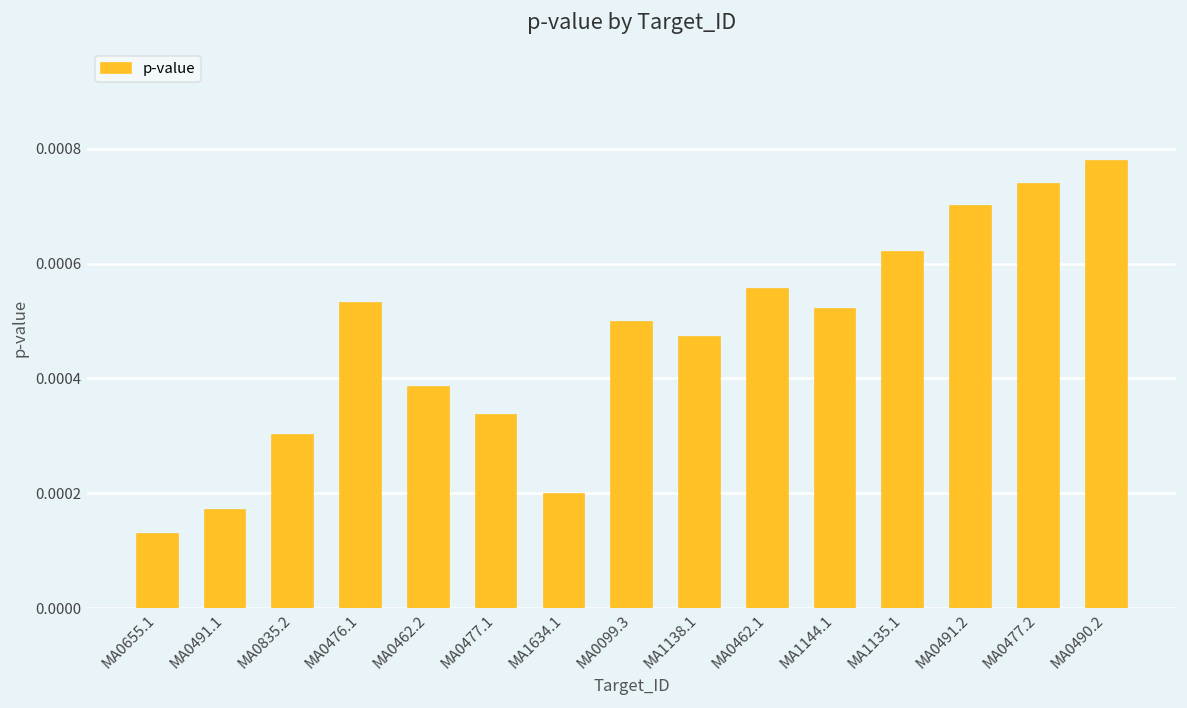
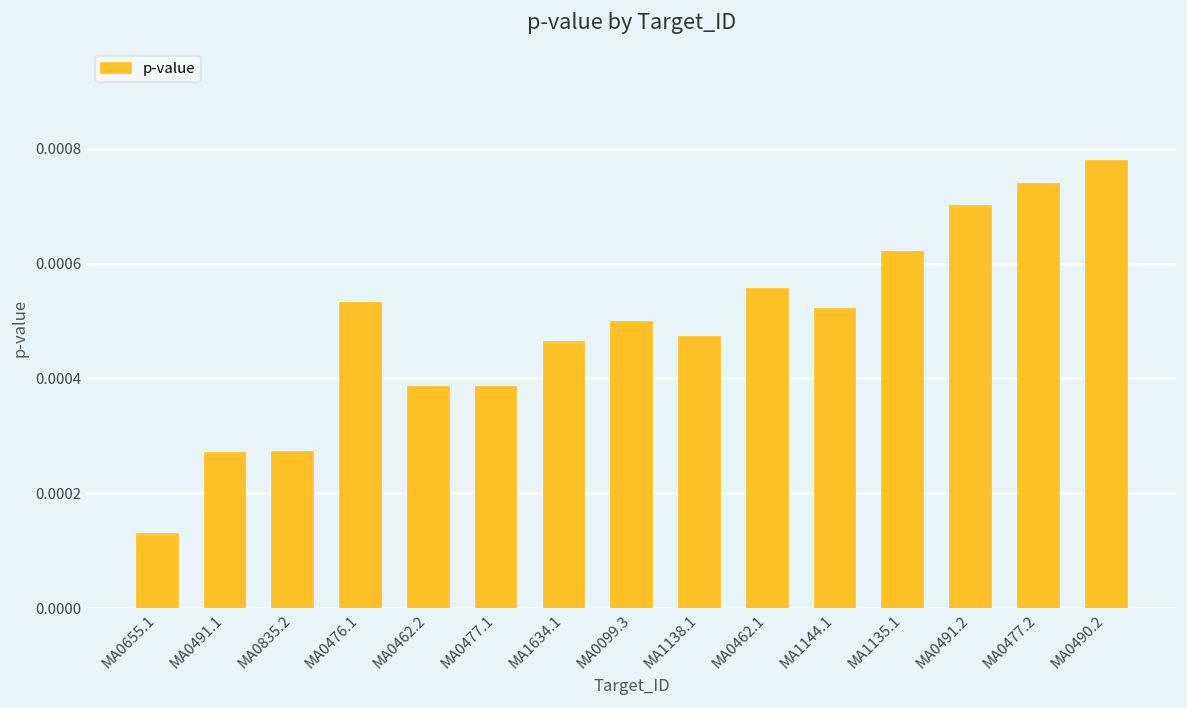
  {
    "MA0655.1": 0.00013,
-   "MA0491.1": 0.00017,
-   "MA0835.2": 0.00030,
+   "MA0491.1": 0.00027,
+   "MA0835.2": 0.00027,
    "MA0476.1": 0.00053,
    "MA0462.2": 0.00039,
-   "MA0477.1": 0.00034,
-   "MA1634.1": 0.00020,
+   "MA0477.1": 0.00039,
+   "MA1634.1": 0.00046,
    "MA0099.3": 0.00050,
    "MA1138.1": 0.00047,
    "MA0462.1": 0.00056,
    "MA1144.1": 0.00052,
    "MA1135.1": 0.00062,
    "MA0491.2": 0.00070,
    "MA0477.2": 0.00074,
    "MA0490.2": 0.00078
  }
